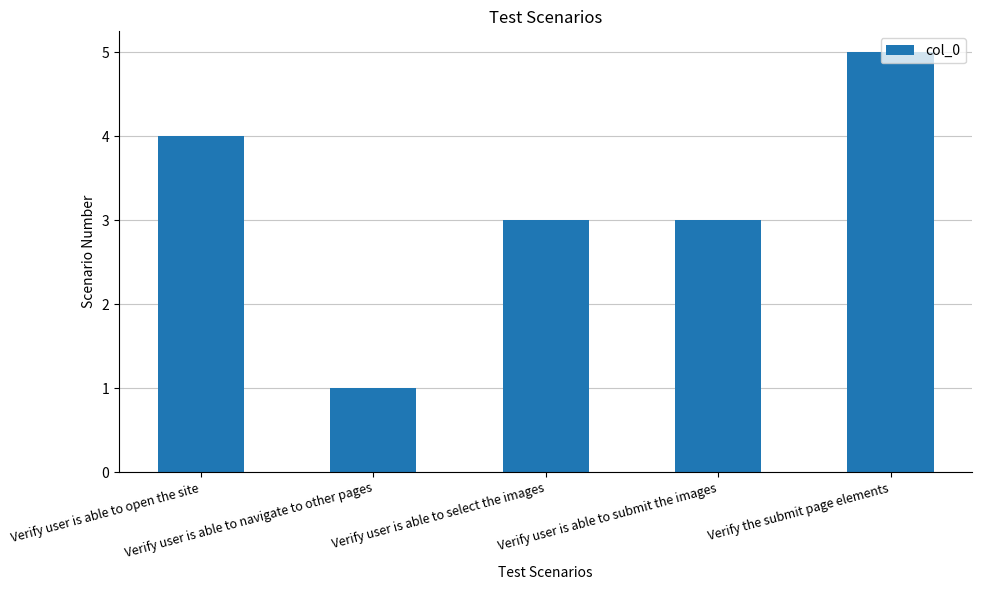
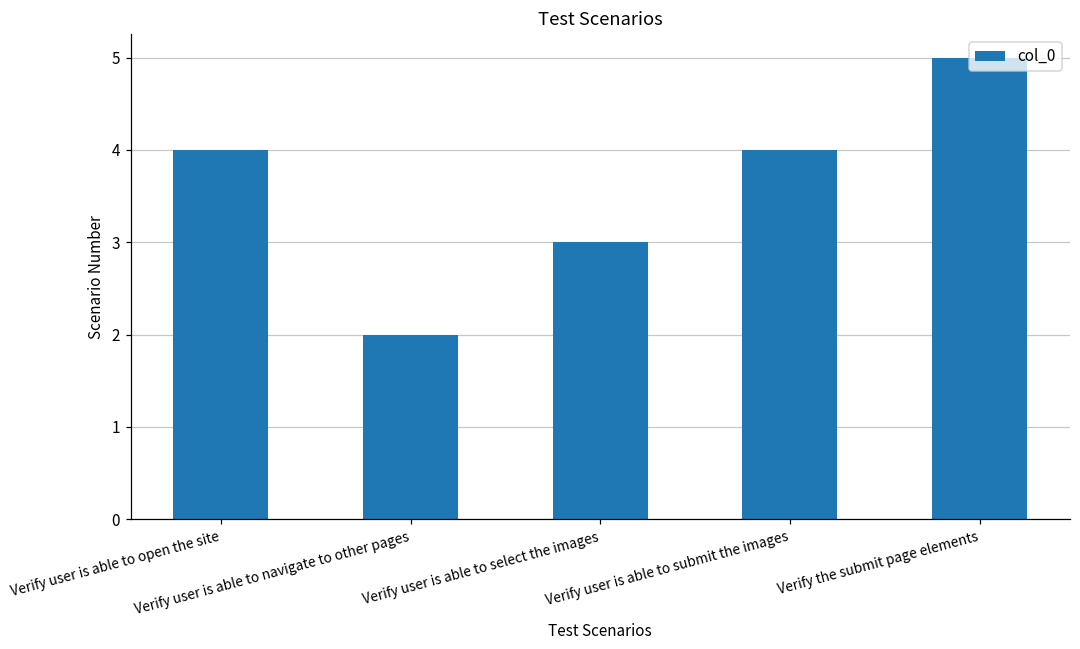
  {
    "Verify user is able to open the site": 4,
-   "Verify user is able to navigate to other pages": 1,
+   "Verify user is able to navigate to other pages": 2,
    "Verify user is able to select the images": 3,
-   "Verify user is able to submit the images": 3
+   "Verify user is able to submit the images": 4
  }
